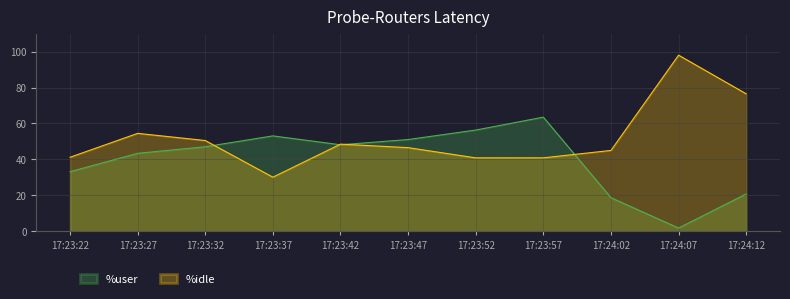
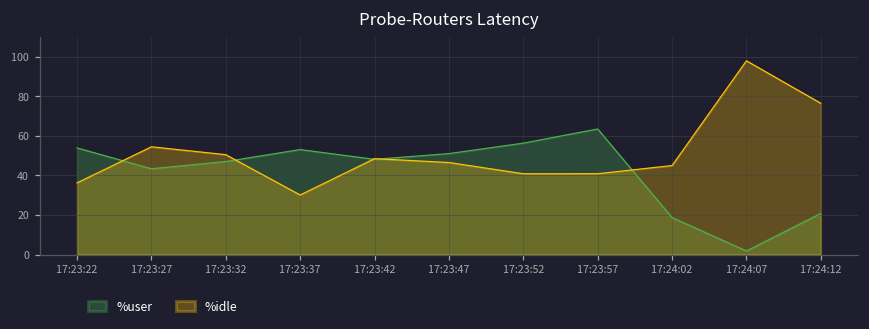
  {
    "%user": {
-     "17:23:22": 33,
+     "17:23:22": 54,
      "17:23:27": 43,
      "17:23:32": 47,
      "17:23:37": 53,
      "17:23:47": 51,
      "17:23:52": 56,
      "17:23:57": 64,
      "17:24:02": 19,
      "17:24:07": 2,
      "17:24:12": 21
    },
    "%idle": {
-     "17:23:22": 41,
+     "17:23:22": 36,
      "17:23:27": 54,
      "17:23:32": 51,
      "17:23:37": 30,
      "17:23:47": 47,
      "17:23:52": 41,
      "17:23:57": 41,
      "17:24:02": 45,
      "17:24:07": 98,
      "17:24:12": 76
    }
  }
